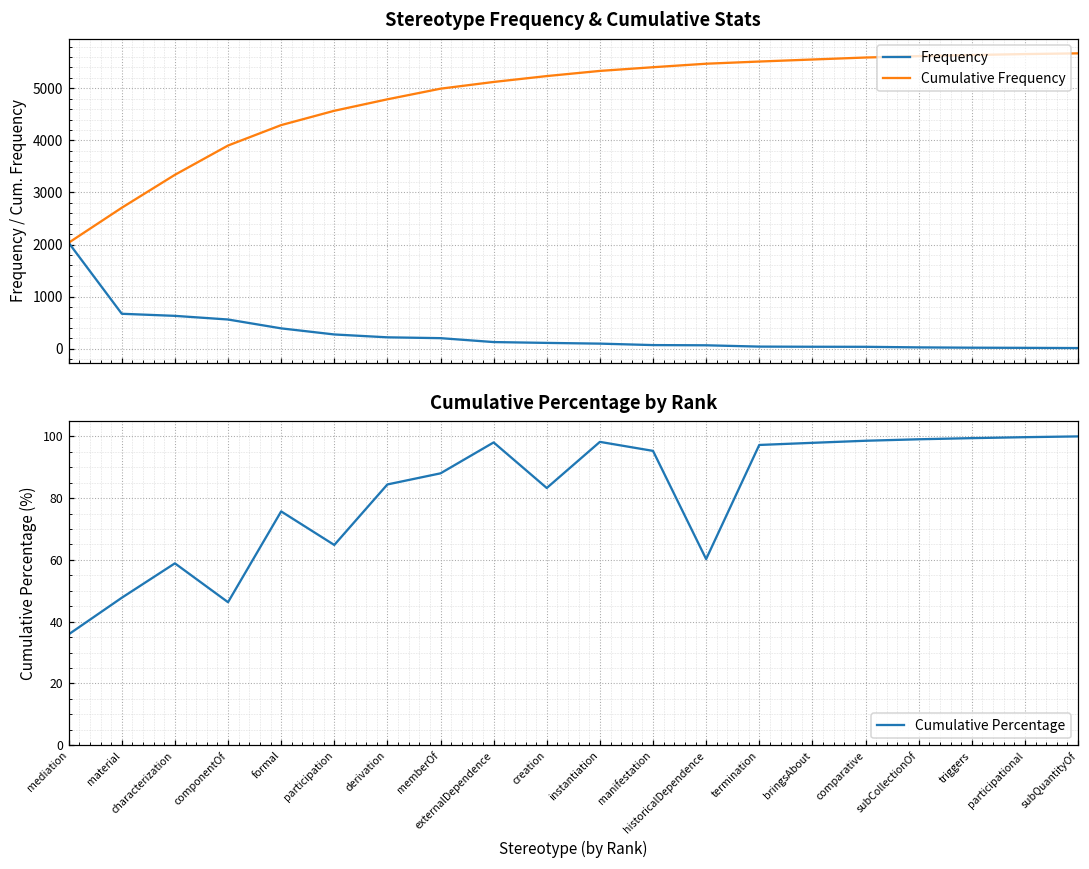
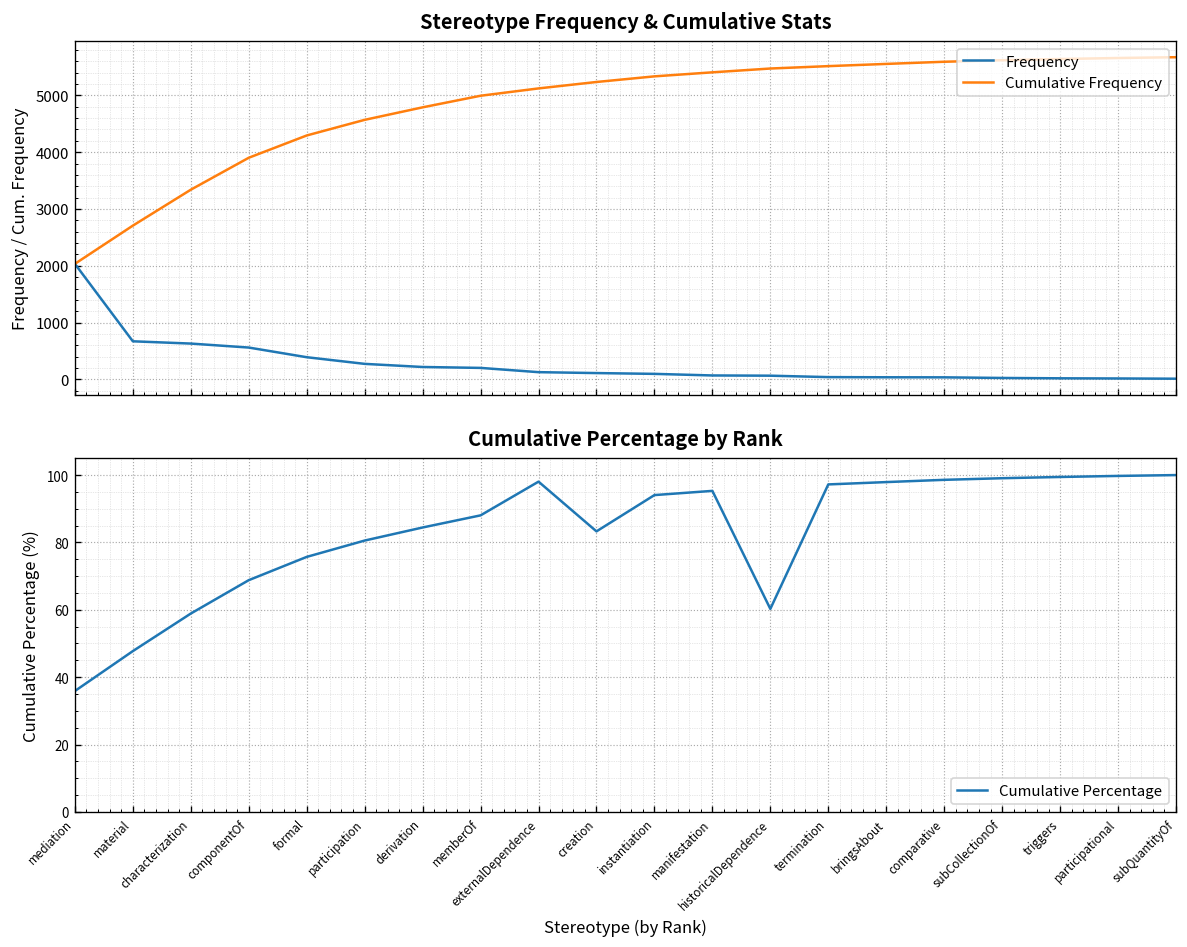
  {
    "Cumulative Percentage by Rank": {
      "mediation": 36,
      "material": 48,
      "characterization": 59,
-     "componentOf": 46,
+     "componentOf": 69,
      "formal": 76,
-     "participation": 65,
+     "participation": 81,
      "derivation": 84,
      "memberOf": 88,
      "externalDependence": 98,
      "creation": 83,
-     "instantiation": 98,
+     "instantiation": 94,
      "manifestation": 95,
      "historicalDependence": 60,
      "termination": 97,
      "bringsAbout": 98,
      "comparative": 99,
      "subCollectionOf": 99,
      "triggers": 99,
      "participational": 100,
      "subQuantityOf": 100
    }
  }
